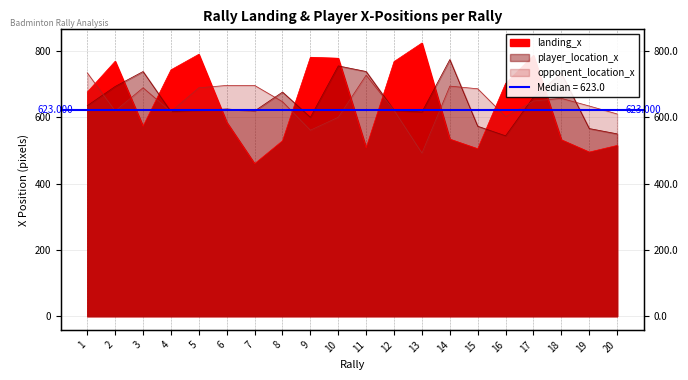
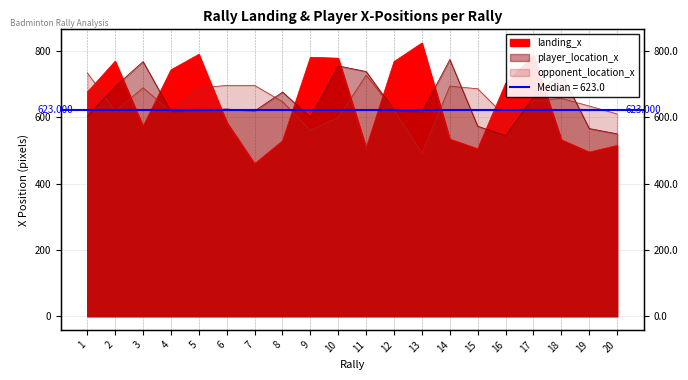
  {
    "landing_x": {
      "1": 680,
      "2": 770,
      "3": 570,
      "4": 740,
      "5": 790,
      "6": 590,
      "7": 460,
      "8": 530,
      "9": 780,
      "10": 780,
      "11": 510,
      "12": 770,
      "13": 820,
      "14": 530,
      "15": 510,
      "16": 700,
      "18": 530,
      "19": 500,
      "20": 520
    },
    "player_location_x": {
-     "1": 640,
+     "1": 600,
      "2": 690,
-     "3": 740,
+     "3": 770,
      "5": 620,
      "6": 630,
      "7": 620,
      "8": 680,
      "9": 600,
      "10": 760,
      "11": 740,
      "13": 620,
      "14": 770,
      "15": 570,
      "16": 540,
      "17": 660,
      "19": 570,
      "20": 550
    },
    "opponent_location_x": {
      "1": 730,
      "2": 620,
      "3": 690,
      "5": 690,
      "6": 700,
      "7": 700,
      "8": 650,
      "9": 560,
      "10": 600,
      "11": 730,
      "13": 490,
      "14": 690,
      "15": 690,
      "16": 600,
      "17": 650,
      "18": 660,
      "19": 630
    }
  }
